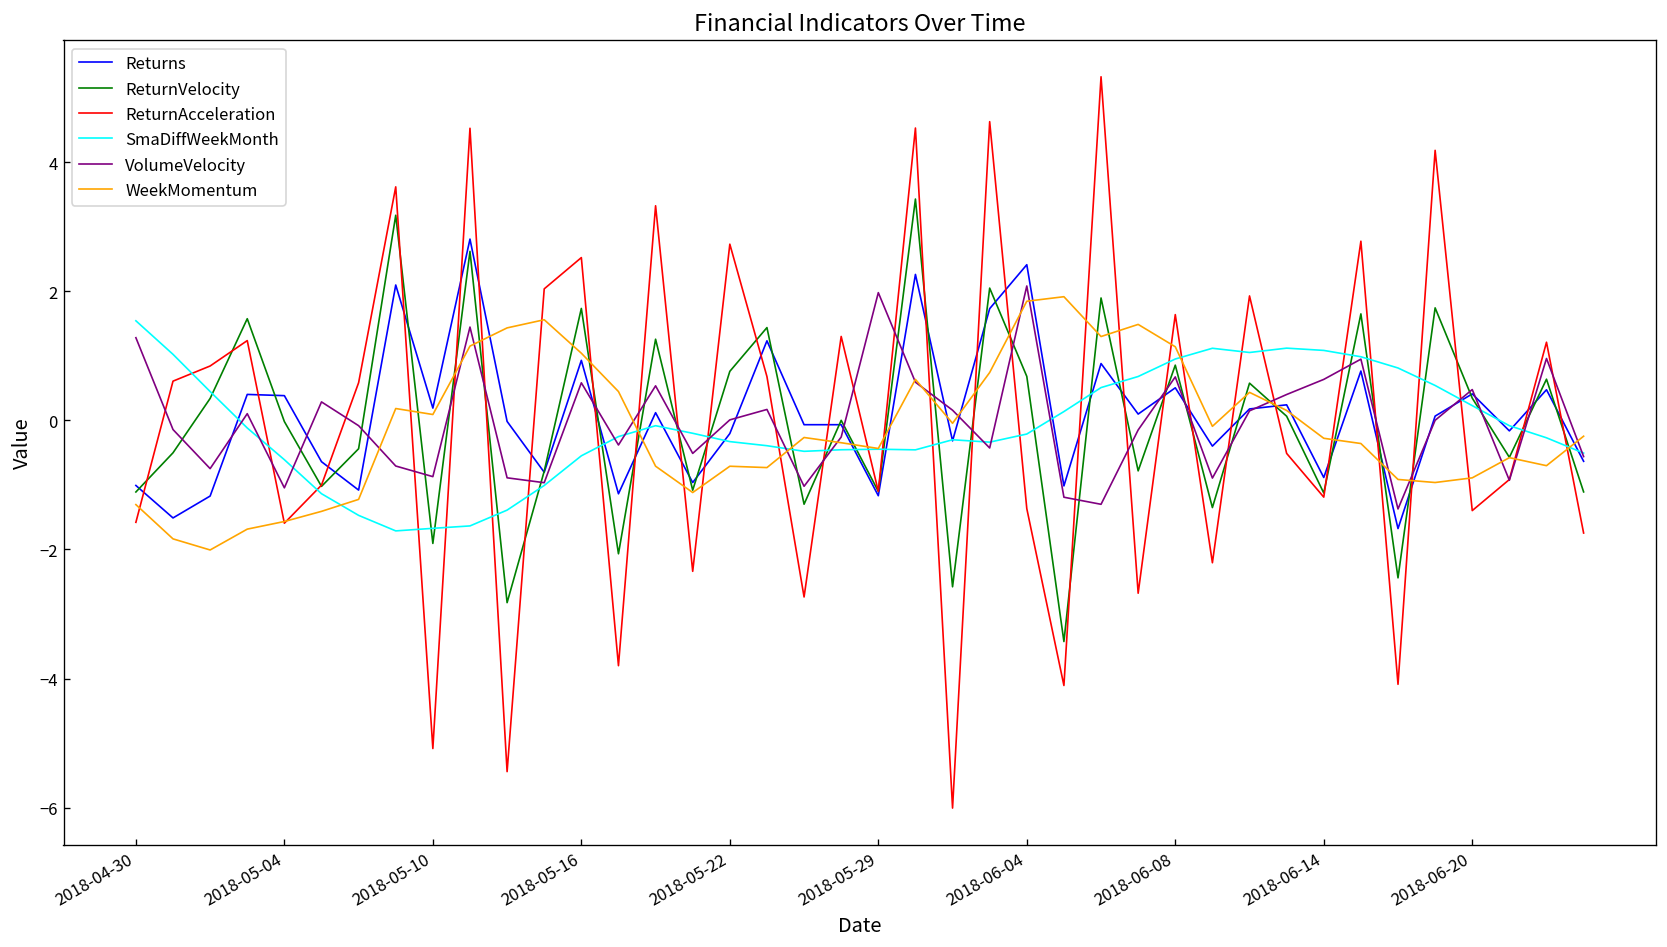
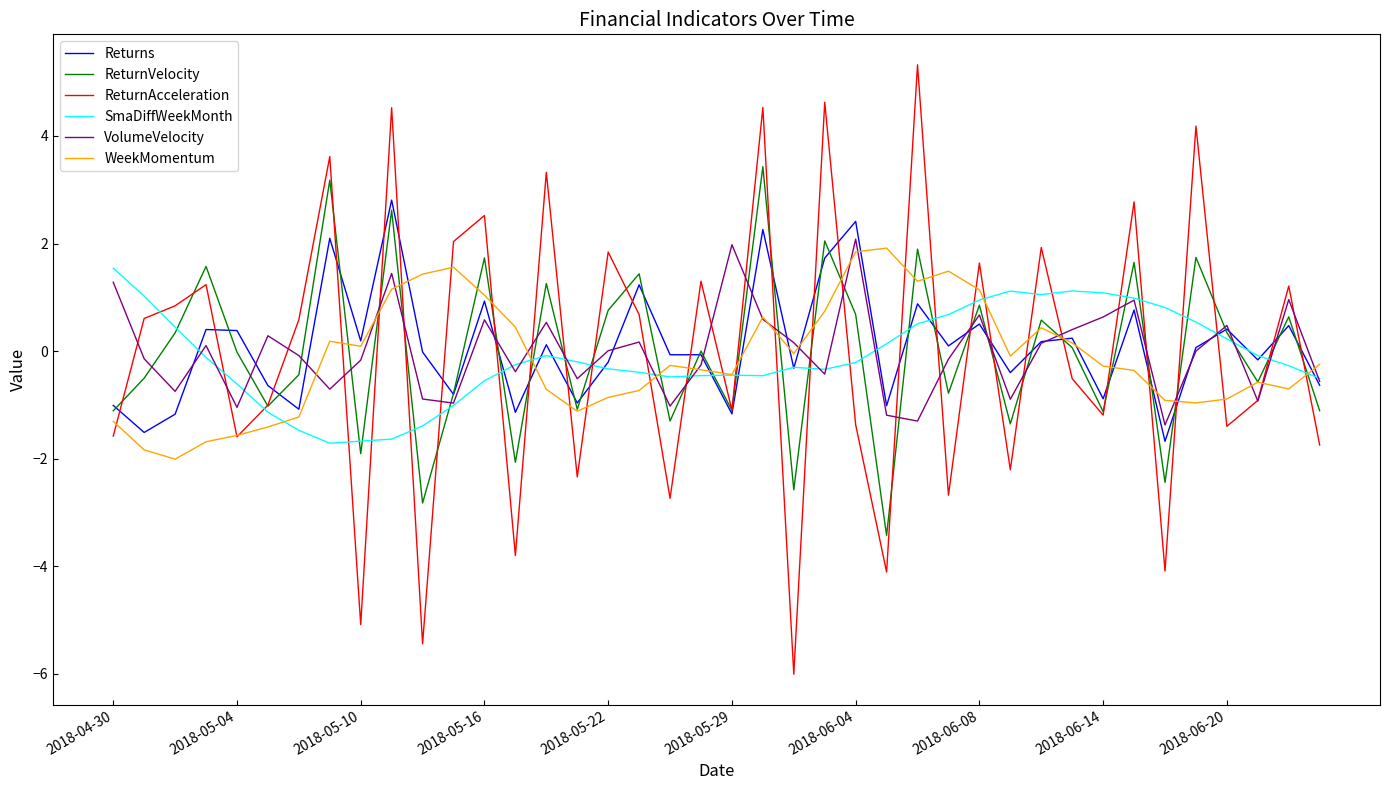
  {
    "Returns": {
      "2018-04-30": -1.0,
      "2018-05-04": 0.4,
      "2018-05-10": 0.2,
      "2018-05-16": 0.9,
      "2018-05-22": -0.2,
      "2018-05-29": -1.2,
      "2018-06-04": 2.4,
      "2018-06-08": 0.5,
      "2018-06-14": -0.9,
      "2018-06-20": 0.4
    },
    "ReturnVelocity": {
      "2018-04-30": -1.1,
      "2018-05-04": 0.0,
      "2018-05-10": -1.9,
      "2018-05-16": 1.7,
      "2018-05-22": 0.8,
      "2018-06-04": 0.7,
      "2018-06-08": 0.9,
      "2018-06-14": -1.1,
      "2018-06-20": 0.3
    },
    "ReturnAcceleration": {
      "2018-04-30": -1.6,
      "2018-05-10": -5.1,
      "2018-05-16": 2.5,
-     "2018-05-22": 2.7,
+     "2018-05-22": 1.8,
      "2018-06-04": -1.4,
      "2018-06-08": 1.6,
      "2018-06-14": -1.2,
      "2018-06-20": -1.4
    },
    "SmaDiffWeekMonth": {
      "2018-04-30": 1.5,
      "2018-05-04": -0.6,
      "2018-05-10": -1.7,
      "2018-05-16": -0.5,
      "2018-05-22": -0.3,
      "2018-06-04": -0.2,
      "2018-06-08": 1.0,
      "2018-06-14": 1.1,
      "2018-06-20": 0.2
    },
    "VolumeVelocity": {
      "2018-04-30": 1.3,
      "2018-05-04": -1.0,
-     "2018-05-10": -0.9,
+     "2018-05-10": -0.2,
      "2018-05-16": 0.6,
      "2018-05-22": 0.0,
      "2018-05-29": 2.0,
      "2018-06-04": 2.1,
      "2018-06-08": 0.7,
      "2018-06-14": 0.6,
      "2018-06-20": 0.5
    },
    "WeekMomentum": {
      "2018-04-30": -1.3,
      "2018-05-10": 0.1,
      "2018-05-16": 1.0,
-     "2018-05-22": -0.7,
+     "2018-05-22": -0.9,
      "2018-06-04": 1.8,
      "2018-06-08": 1.1,
      "2018-06-14": -0.3,
      "2018-06-20": -0.9
    }
  }
